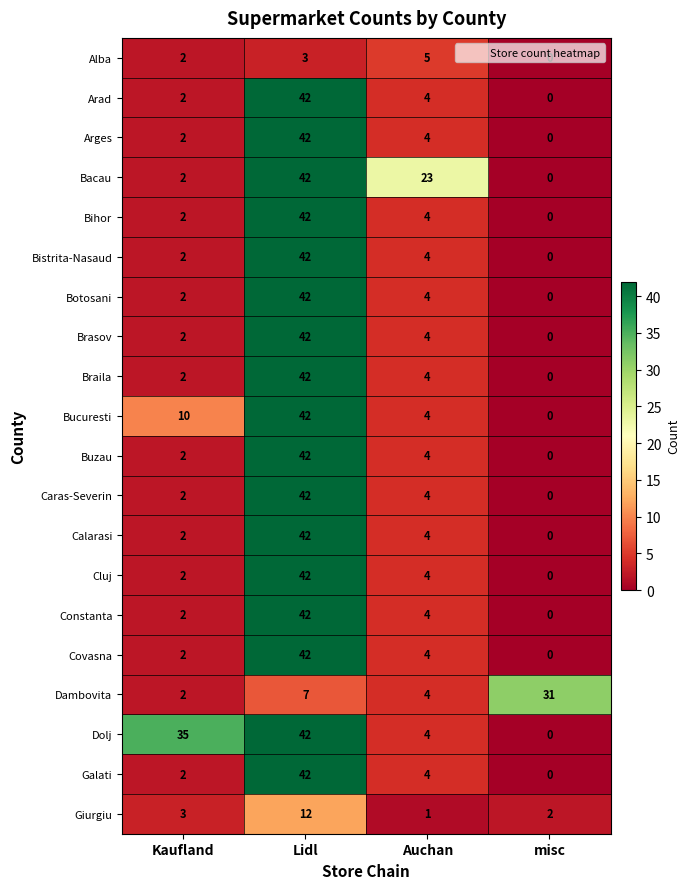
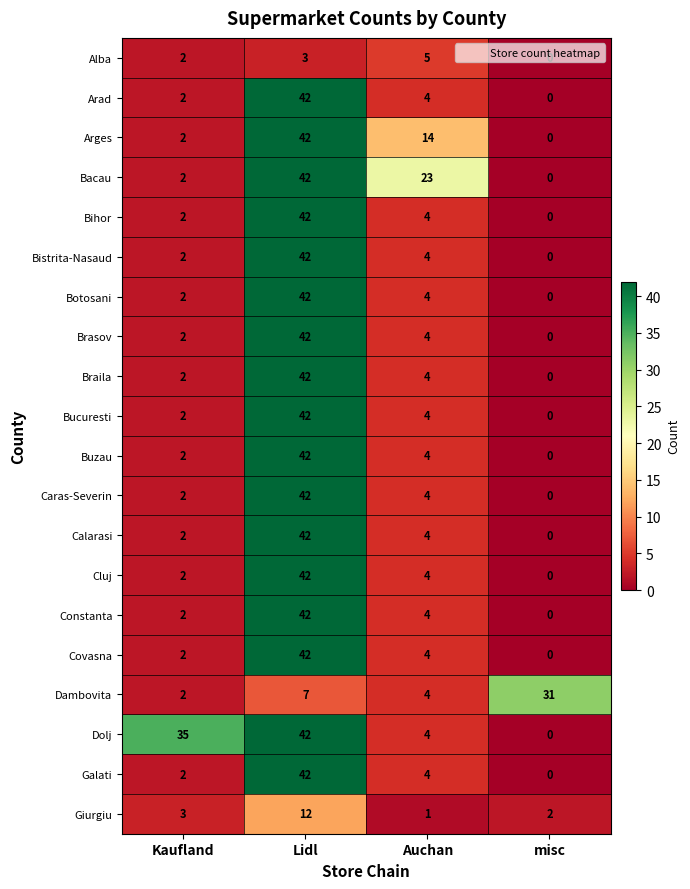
  {
    "Alba": {
      "Kaufland": 2,
      "Lidl": 3,
      "Auchan": 5
    },
    "Arad": {
      "Kaufland": 2,
      "Lidl": 42,
      "Auchan": 4,
      "misc": 0
    },
    "Arges": {
      "Kaufland": 2,
      "Lidl": 42,
-     "Auchan": 4,
+     "Auchan": 14,
      "misc": 0
    },
    "Bacau": {
      "Kaufland": 2,
      "Lidl": 42,
      "Auchan": 23,
      "misc": 0
    },
    "Bihor": {
      "Kaufland": 2,
      "Lidl": 42,
      "Auchan": 4,
      "misc": 0
    },
    "Bistrita-Nasaud": {
      "Kaufland": 2,
      "Lidl": 42,
      "Auchan": 4,
      "misc": 0
    },
    "Botosani": {
      "Kaufland": 2,
      "Lidl": 42,
      "Auchan": 4,
      "misc": 0
    },
    "Brasov": {
      "Kaufland": 2,
      "Lidl": 42,
      "Auchan": 4,
      "misc": 0
    },
    "Braila": {
      "Kaufland": 2,
      "Lidl": 42,
      "Auchan": 4,
      "misc": 0
    },
    "Bucuresti": {
-     "Kaufland": 10,
+     "Kaufland": 2,
      "Lidl": 42,
      "Auchan": 4,
      "misc": 0
    },
    "Buzau": {
      "Kaufland": 2,
      "Lidl": 42,
      "Auchan": 4,
      "misc": 0
    },
    "Caras-Severin": {
      "Kaufland": 2,
      "Lidl": 42,
      "Auchan": 4,
      "misc": 0
    },
    "Calarasi": {
      "Kaufland": 2,
      "Lidl": 42,
      "Auchan": 4,
      "misc": 0
    },
    "Cluj": {
      "Kaufland": 2,
      "Lidl": 42,
      "Auchan": 4,
      "misc": 0
    },
    "Constanta": {
      "Kaufland": 2,
      "Lidl": 42,
      "Auchan": 4,
      "misc": 0
    },
    "Covasna": {
      "Kaufland": 2,
      "Lidl": 42,
      "Auchan": 4,
      "misc": 0
    },
    "Dambovita": {
      "Kaufland": 2,
      "Lidl": 7,
      "Auchan": 4,
      "misc": 31
    },
    "Dolj": {
      "Kaufland": 35,
      "Lidl": 42,
      "Auchan": 4,
      "misc": 0
    },
    "Galati": {
      "Kaufland": 2,
      "Lidl": 42,
      "Auchan": 4,
      "misc": 0
    },
    "Giurgiu": {
      "Kaufland": 3,
      "Lidl": 12,
      "Auchan": 1,
      "misc": 2
    }
  }
